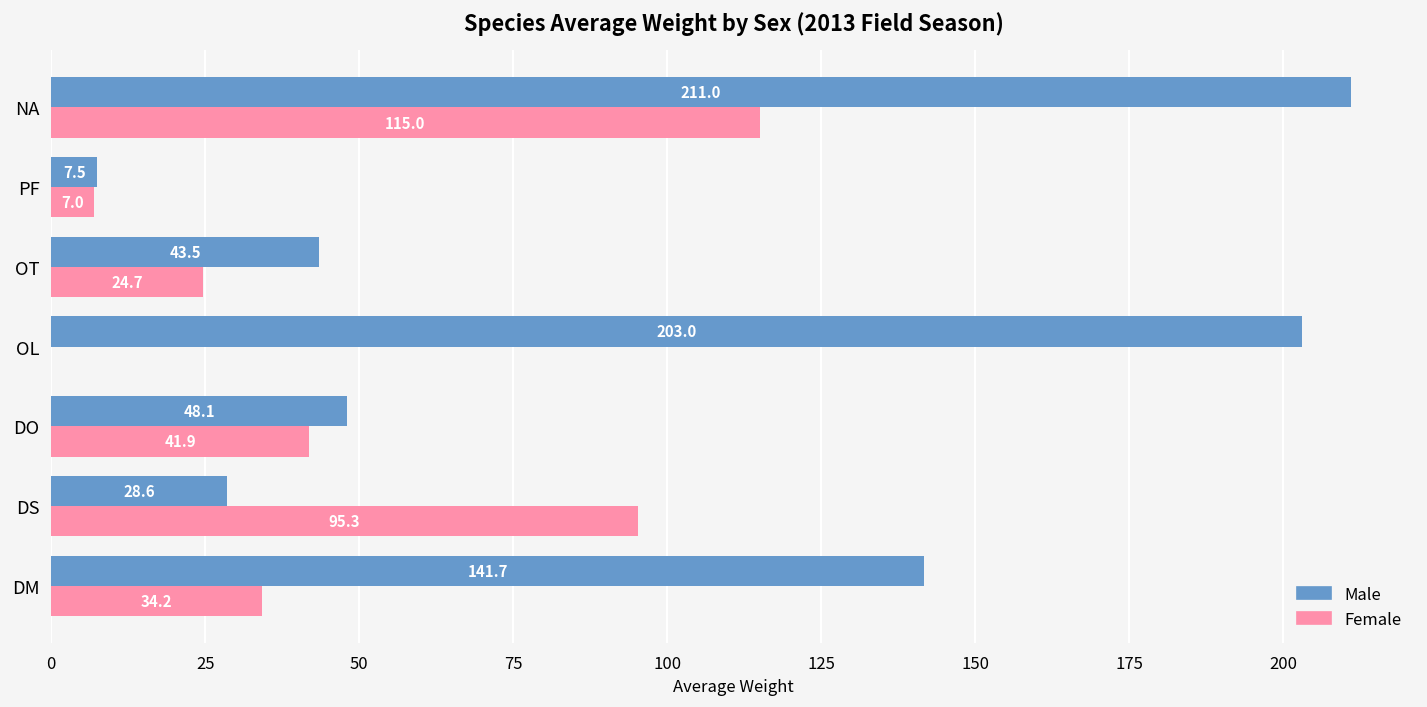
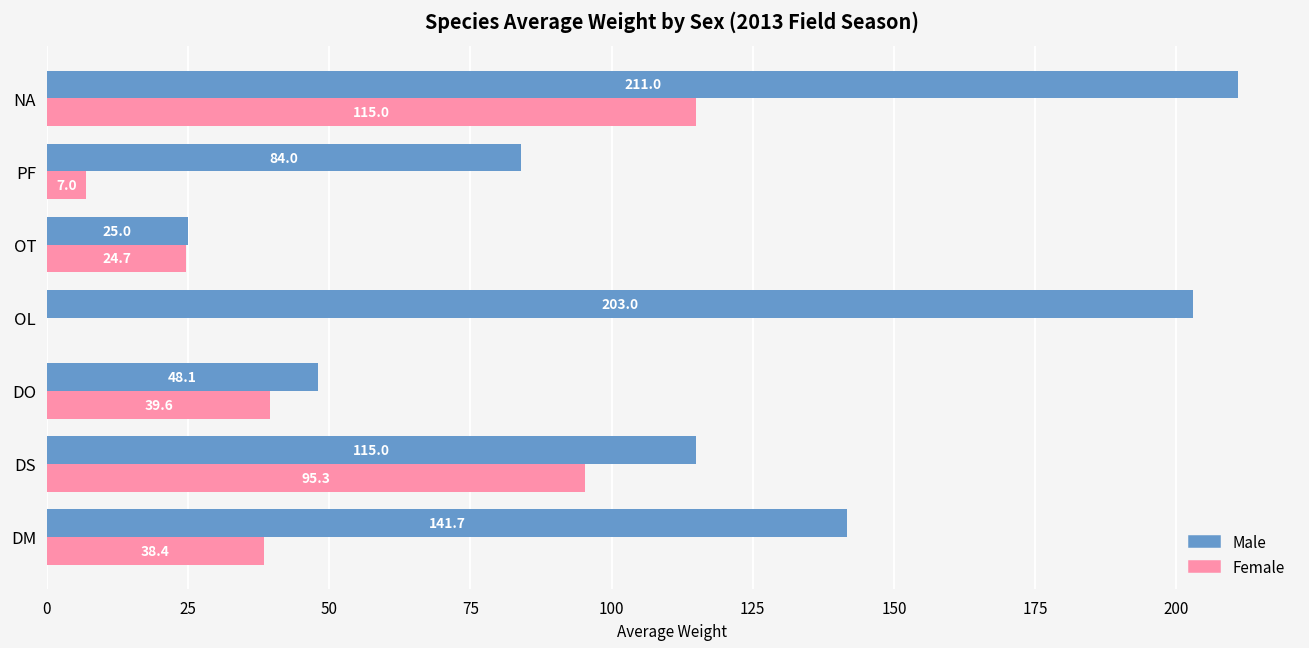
  {
    "Male": {
      "NA": 211.0,
-     "PF": 7.5,
-     "OT": 43.5,
+     "PF": 84.0,
+     "OT": 25.0,
      "OL": 203.0,
      "DO": 48.1,
-     "DS": 28.6,
+     "DS": 115.0,
      "DM": 141.7
    },
    "Female": {
      "NA": 115.0,
      "PF": 7.0,
      "OT": 24.7,
-     "DO": 41.9,
+     "DO": 39.6,
      "DS": 95.3,
-     "DM": 34.2
+     "DM": 38.4
    }
  }
